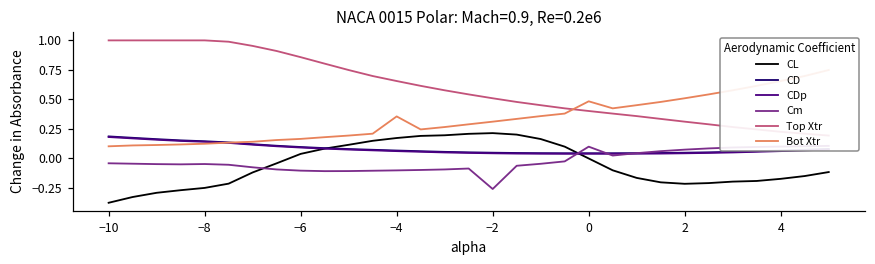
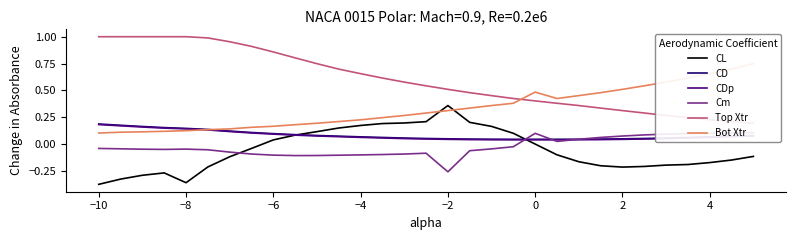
  {
    "CL": {
      "−10": -0.38,
-     "−8": -0.25,
+     "−8": -0.36,
      "−6": 0.04,
      "−4": 0.17,
-     "−2": 0.21,
+     "−2": 0.36,
      "0": 0.00,
      "2": -0.21,
      "4": -0.17
    },
    "Cm": {
      "−10": -0.04,
      "−8": -0.05,
      "−6": -0.10,
      "−4": -0.10,
      "−2": -0.26,
      "0": 0.10,
      "2": 0.07
    },
    "Top Xtr": {
      "−10": 1.00,
      "−8": 1.00,
      "−6": 0.86,
      "−4": 0.66,
      "−2": 0.51,
      "0": 0.40,
      "2": 0.31
    },
    "Bot Xtr": {
      "−10": 0.10,
      "−6": 0.17,
-     "−4": 0.36,
+     "−4": 0.23,
      "−2": 0.31,
      "0": 0.48,
      "2": 0.51
    }
  }
